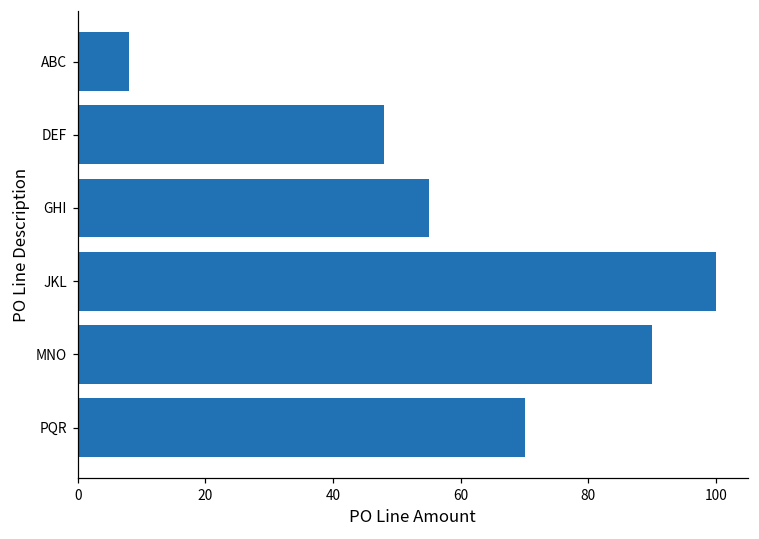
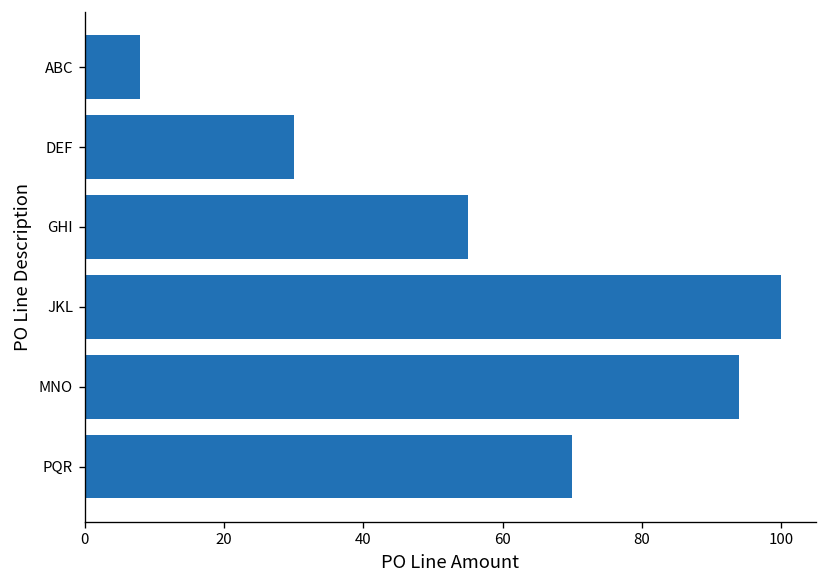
  {
    "ABC": 8,
-   "DEF": 48,
+   "DEF": 30,
    "GHI": 55,
    "JKL": 100,
-   "MNO": 90,
+   "MNO": 94,
    "PQR": 70
  }
